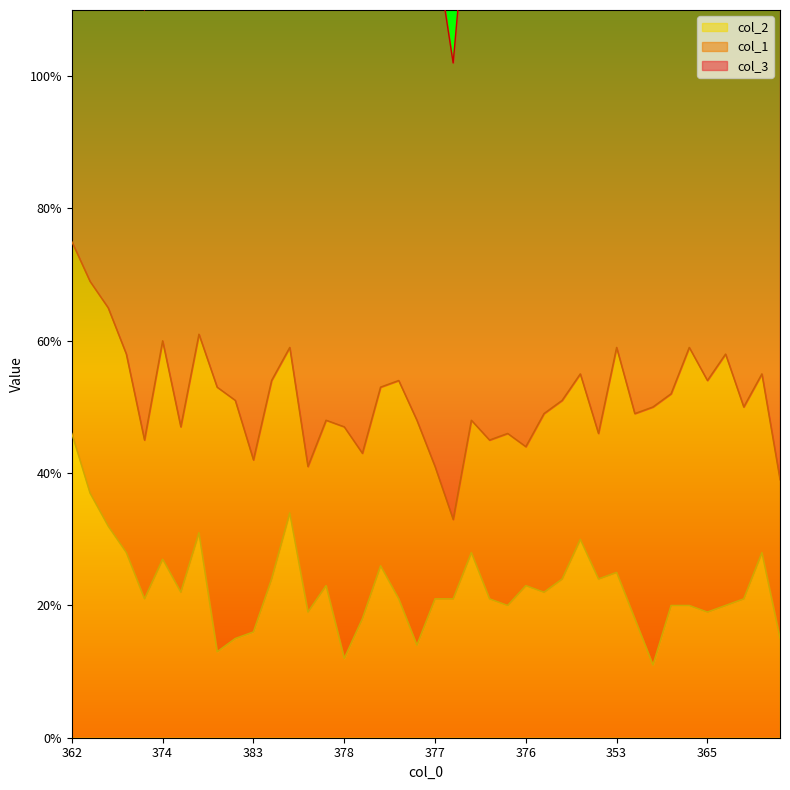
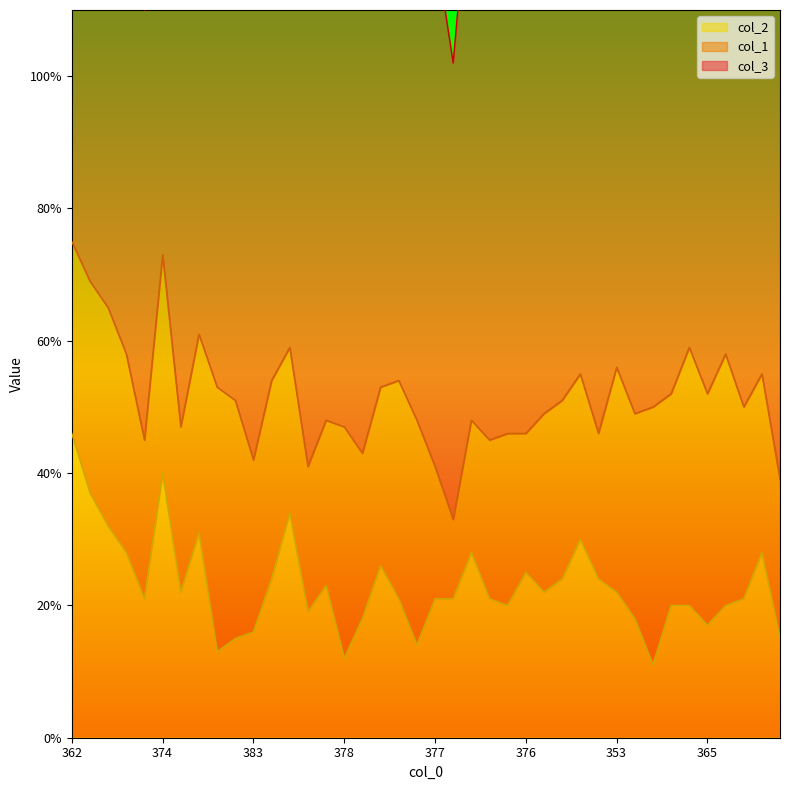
  {
    "col_2": {
      "362": "46%",
-     "374": "27%",
+     "374": "40%",
      "383": "16%",
      "378": "12%",
      "377": "21%",
-     "376": "23%",
-     "353": "25%",
-     "365": "19%"
+     "376": "25%",
+     "353": "22%",
+     "365": "17%"
    },
    "col_1": {
      "362": "29%",
      "374": "33%",
      "383": "26%",
      "378": "35%",
      "377": "20%",
      "376": "21%",
      "353": "34%",
      "365": "35%"
    }
  }
